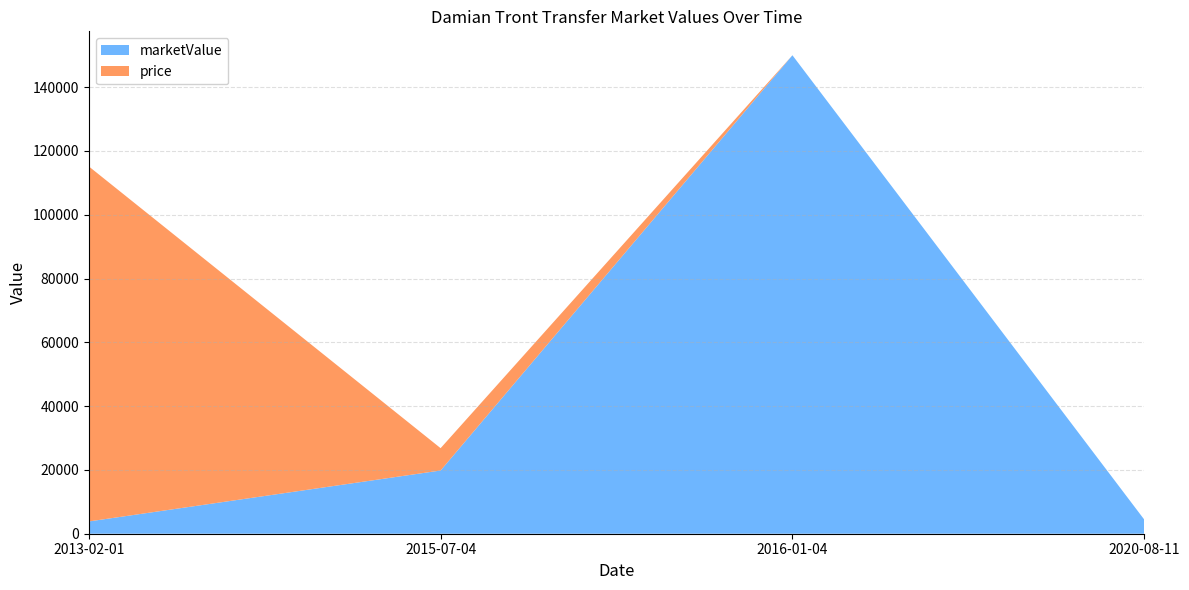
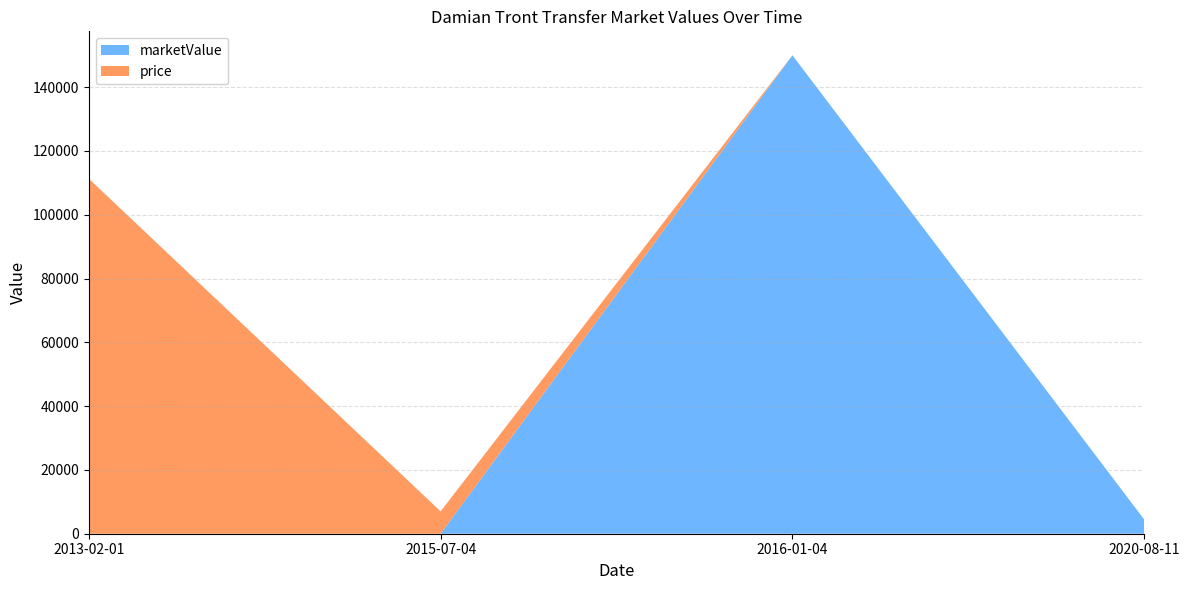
  {
    "marketValue": {
-     "2013-02-01": 4000,
-     "2015-07-04": 20000
+     "2013-02-01": 0,
+     "2015-07-04": 0
    }
  }
